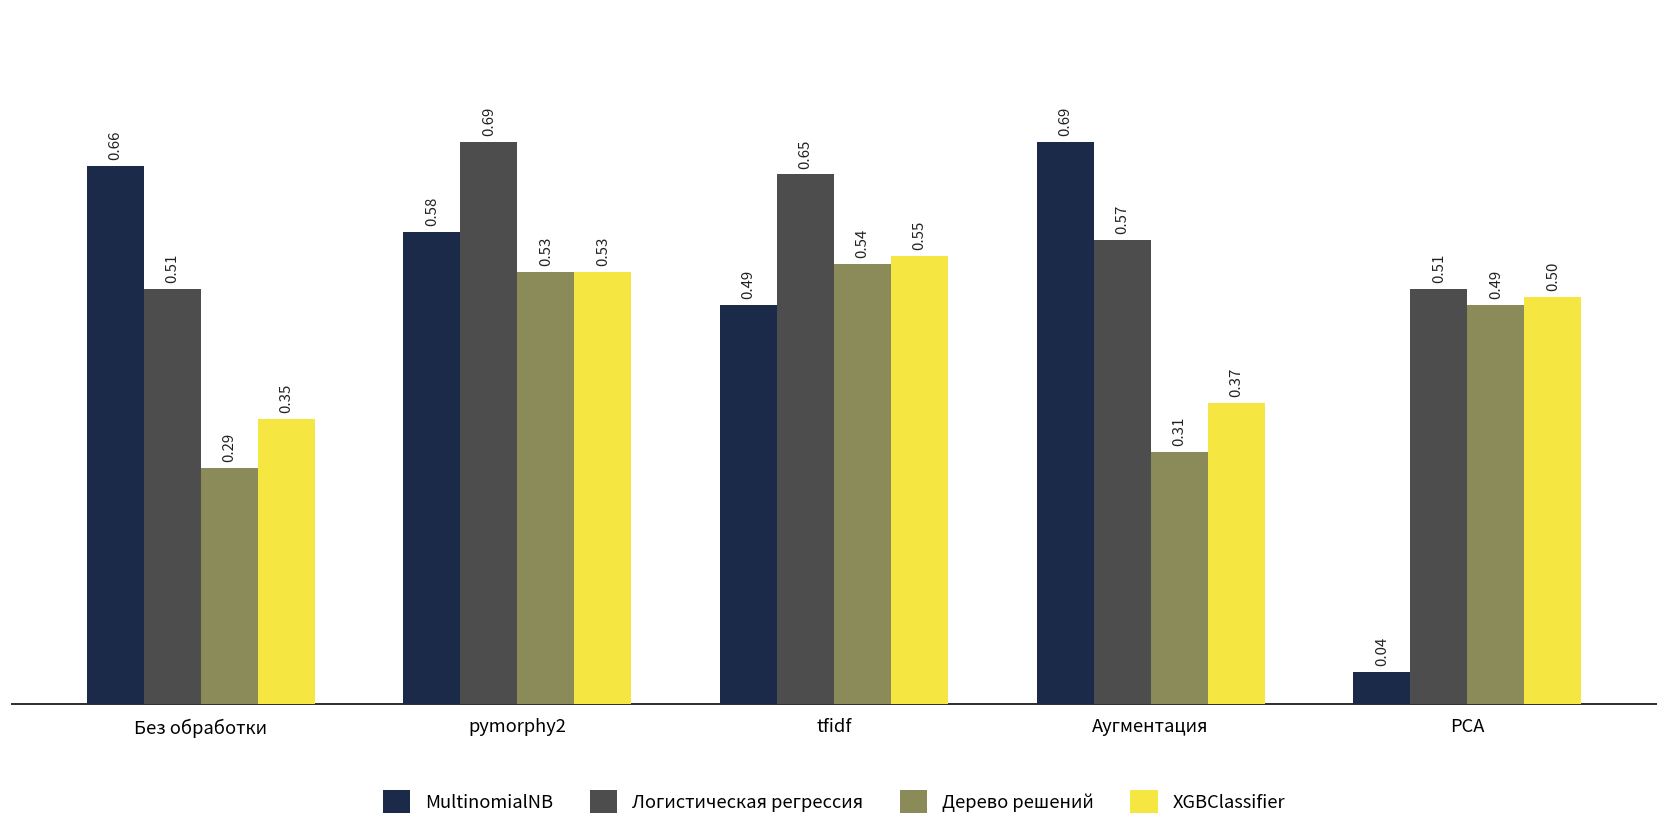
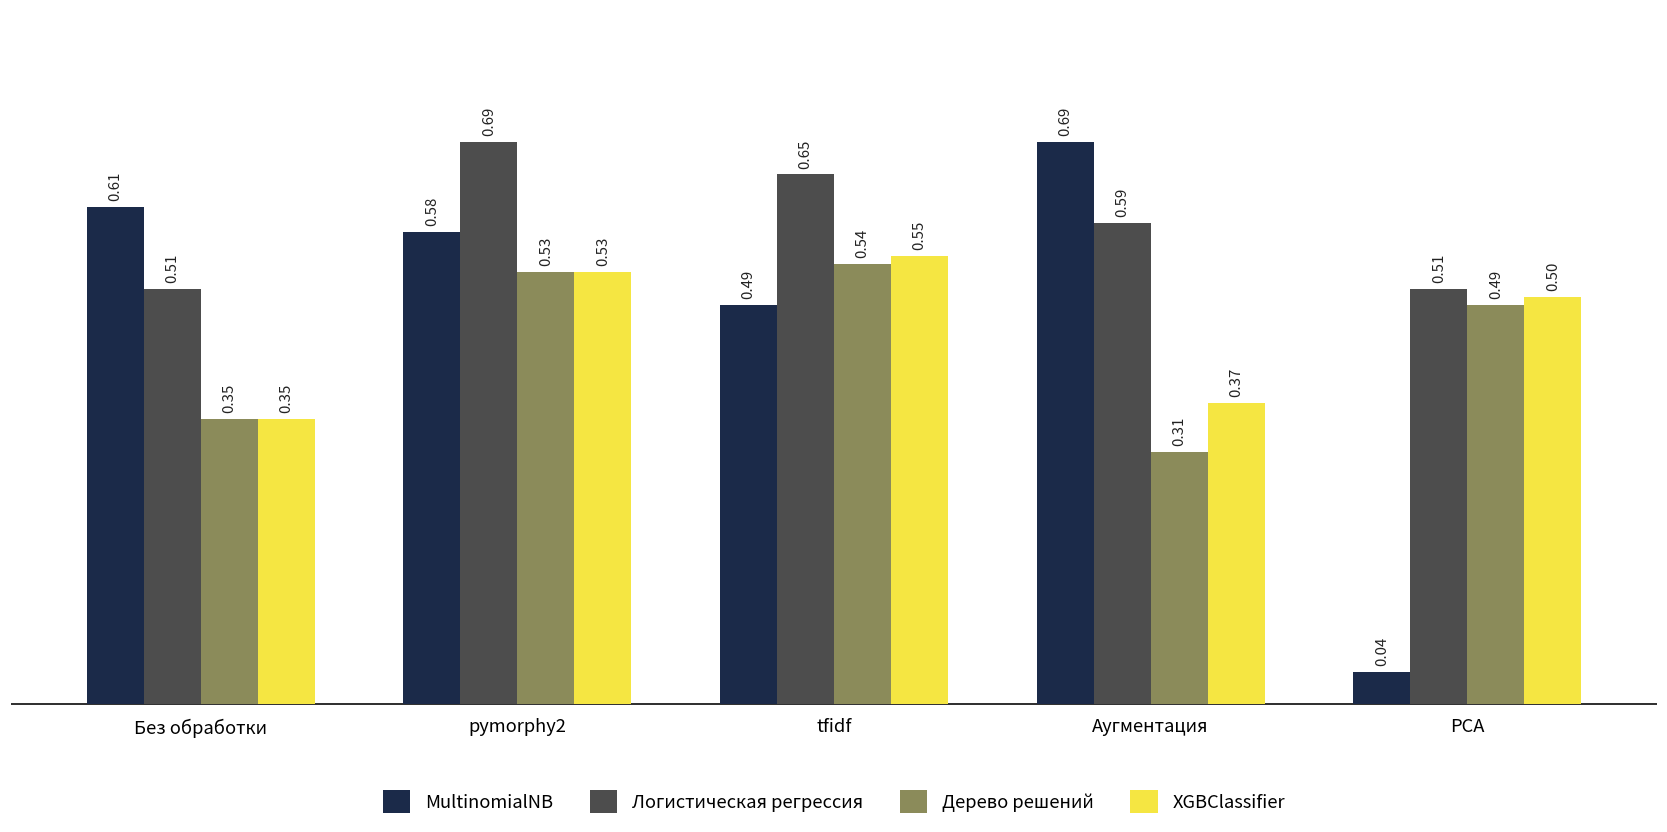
  {
    "MultinomialNB": {
-     "Без обработки": 0.66,
+     "Без обработки": 0.61,
      "pymorphy2": 0.58,
      "tfidf": 0.49,
      "Аугментация": 0.69,
      "PCA": 0.04
    },
    "Логистическая регрессия": {
      "Без обработки": 0.51,
      "pymorphy2": 0.69,
      "tfidf": 0.65,
-     "Аугментация": 0.57,
+     "Аугментация": 0.59,
      "PCA": 0.51
    },
    "Дерево решений": {
-     "Без обработки": 0.29,
+     "Без обработки": 0.35,
      "pymorphy2": 0.53,
      "tfidf": 0.54,
      "Аугментация": 0.31,
      "PCA": 0.49
    },
    "XGBClassifier": {
      "Без обработки": 0.35,
      "pymorphy2": 0.53,
      "tfidf": 0.55,
      "Аугментация": 0.37,
      "PCA": 0.50
    }
  }
